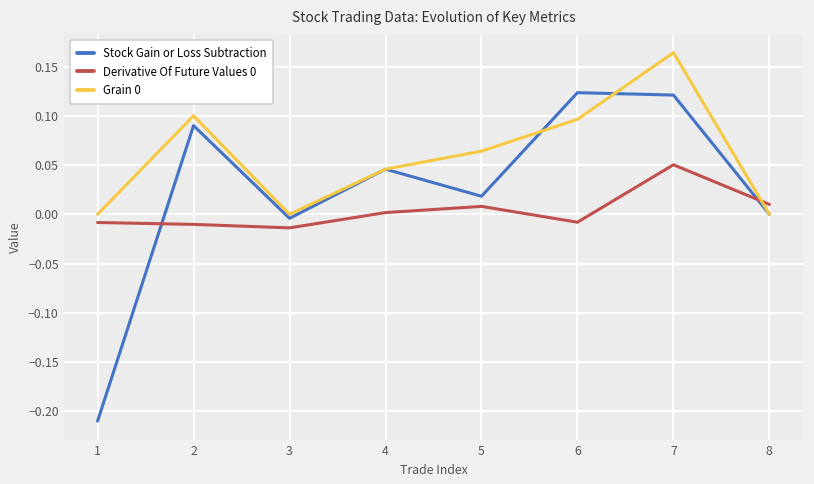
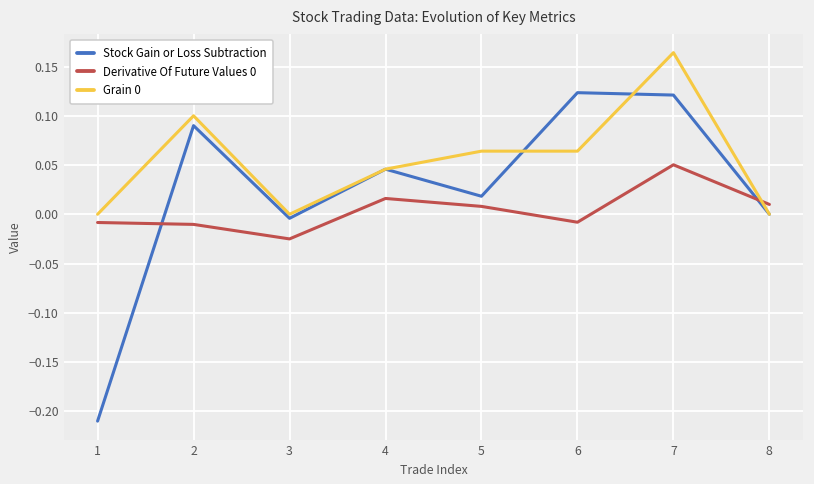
  {
    "Stock Gain or Loss Subtraction": {
      "1": -0.21,
      "2": 0.09,
      "3": 0.00,
      "5": 0.02,
      "6": 0.12,
      "7": 0.12
    },
    "Derivative Of Future Values 0": {
      "1": -0.01,
      "2": -0.01,
-     "3": -0.01,
-     "4": 0.00,
+     "3": -0.03,
+     "4": 0.02,
      "5": 0.01,
      "6": -0.01,
      "7": 0.05,
      "8": 0.01
    },
    "Grain 0": {
      "1": 0.00,
      "2": 0.10,
      "3": 0.00,
      "5": 0.06,
-     "6": 0.10,
+     "6": 0.06,
      "7": 0.16
    }
  }
